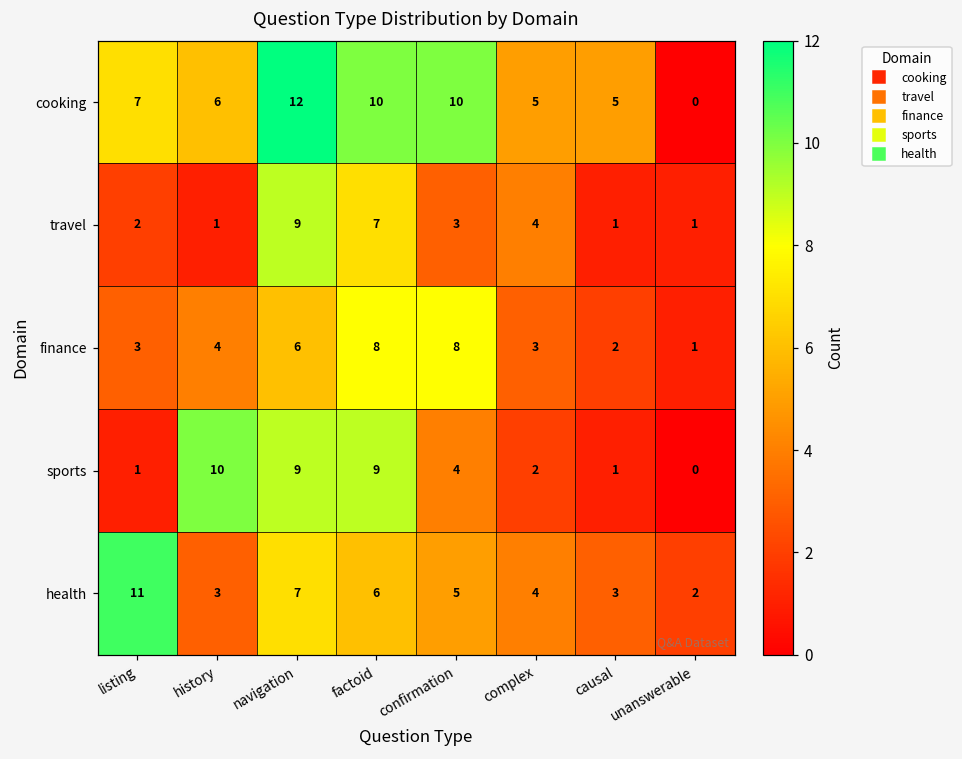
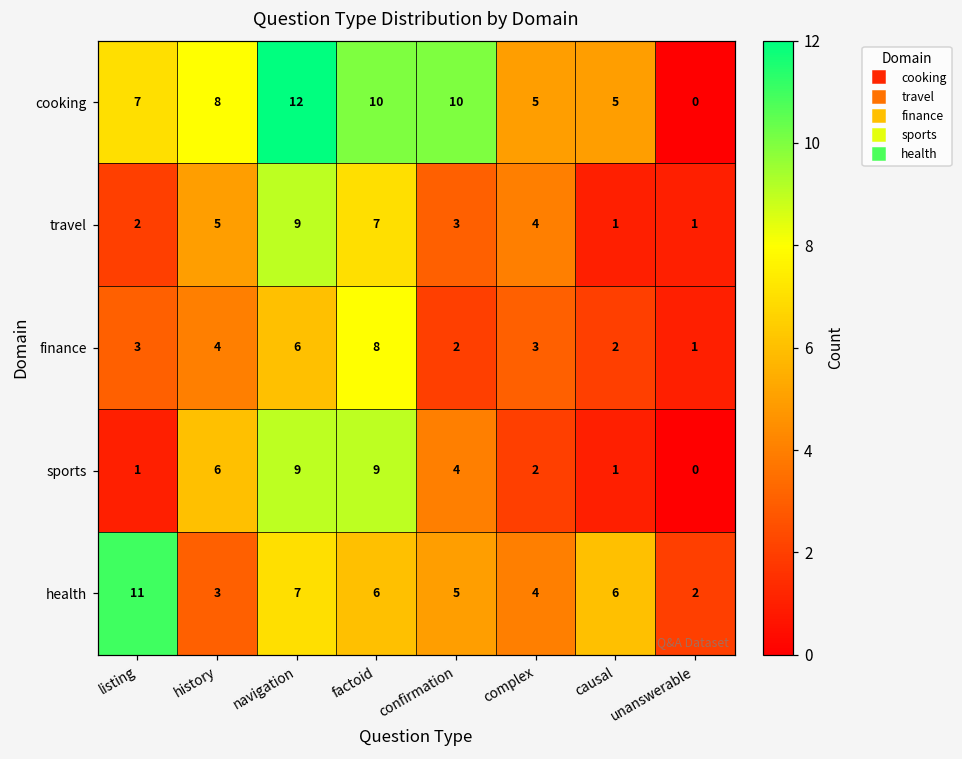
  {
    "cooking": {
      "listing": 7,
-     "history": 6,
+     "history": 8,
      "navigation": 12,
      "factoid": 10,
      "confirmation": 10,
      "complex": 5,
      "causal": 5,
      "unanswerable": 0
    },
    "travel": {
      "listing": 2,
-     "history": 1,
+     "history": 5,
      "navigation": 9,
      "factoid": 7,
      "confirmation": 3,
      "complex": 4,
      "causal": 1,
      "unanswerable": 1
    },
    "finance": {
      "listing": 3,
      "history": 4,
      "navigation": 6,
      "factoid": 8,
-     "confirmation": 8,
+     "confirmation": 2,
      "complex": 3,
      "causal": 2,
      "unanswerable": 1
    },
    "sports": {
      "listing": 1,
-     "history": 10,
+     "history": 6,
      "navigation": 9,
      "factoid": 9,
      "confirmation": 4,
      "complex": 2,
      "causal": 1,
      "unanswerable": 0
    },
    "health": {
      "listing": 11,
      "history": 3,
      "navigation": 7,
      "factoid": 6,
      "confirmation": 5,
      "complex": 4,
-     "causal": 3
+     "causal": 6
    }
  }
